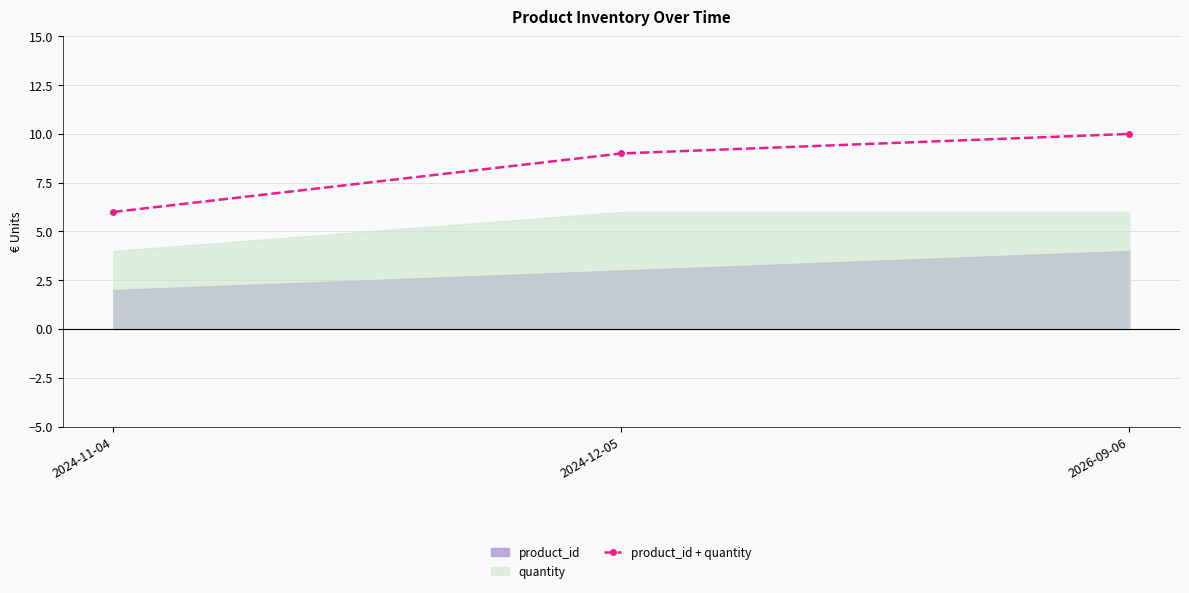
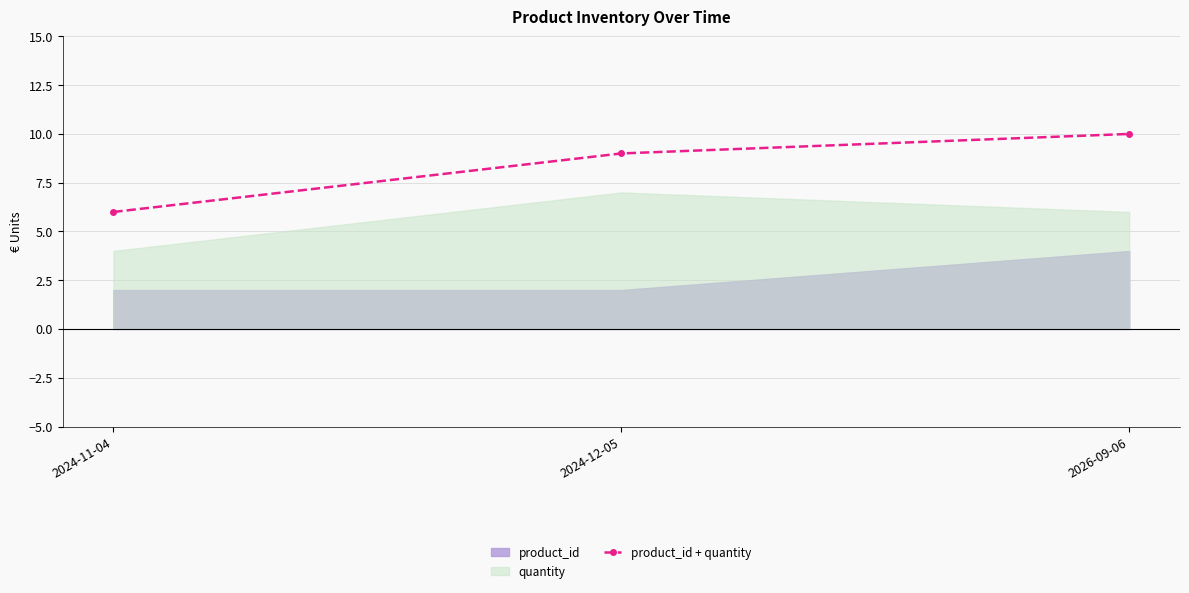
  {
    "product_id + quantity": {
      "2024-11-04": 6,
      "2024-12-05": 9,
      "2026-09-06": 10
    },
    "product_id": {
      "2024-11-04": 2,
-     "2024-12-05": 3,
+     "2024-12-05": 2,
      "2026-09-06": 4
    },
    "quantity": {
      "2024-11-04": 4,
-     "2024-12-05": 6,
+     "2024-12-05": 7,
      "2026-09-06": 6
    }
  }
